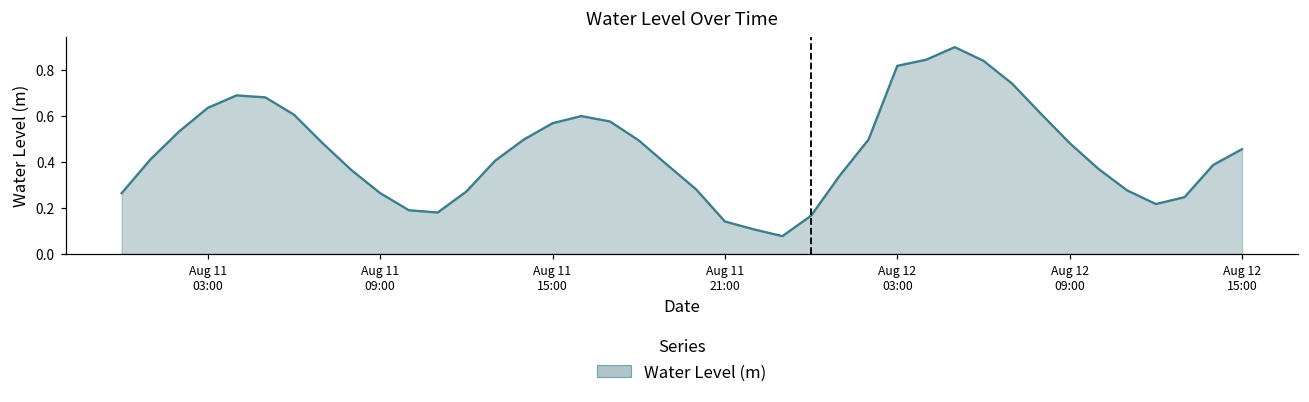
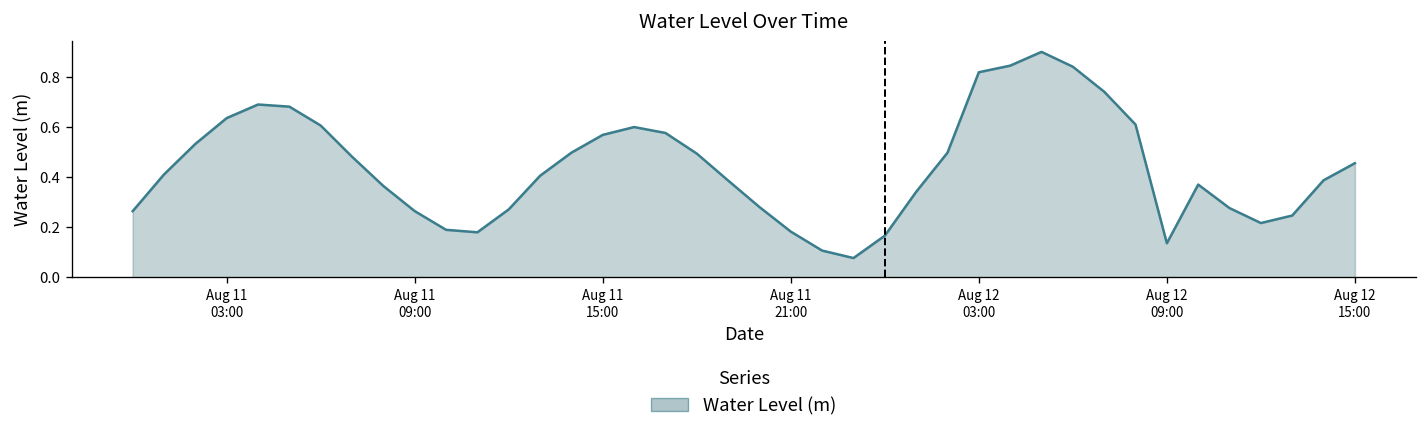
  {
    "Aug 11 03:00": 0.64,
    "Aug 11 09:00": 0.26,
    "Aug 11 15:00": 0.57,
-   "Aug 11 21:00": 0.14,
+   "Aug 11 21:00": 0.18,
    "Aug 12 03:00": 0.82,
-   "Aug 12 09:00": 0.48,
+   "Aug 12 09:00": 0.14,
    "Aug 12 15:00": 0.46
  }
